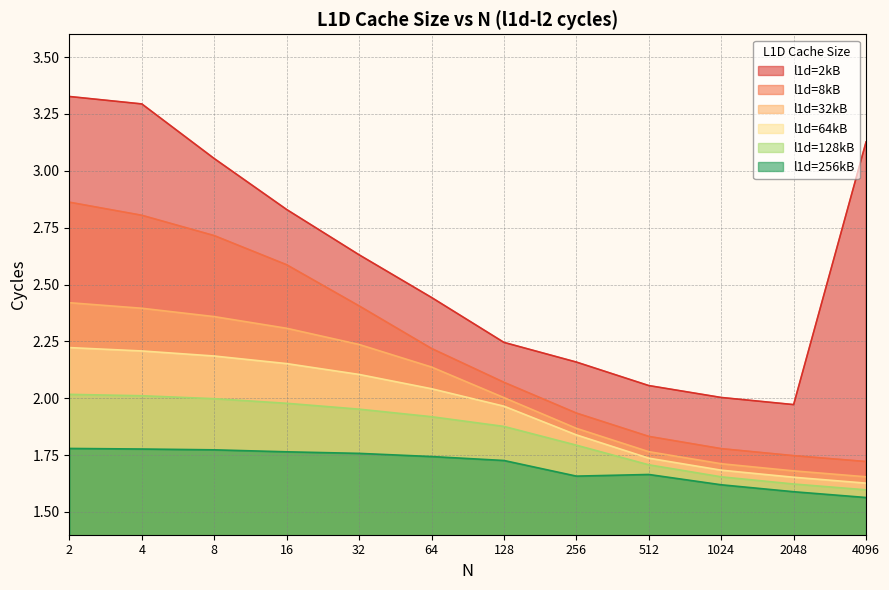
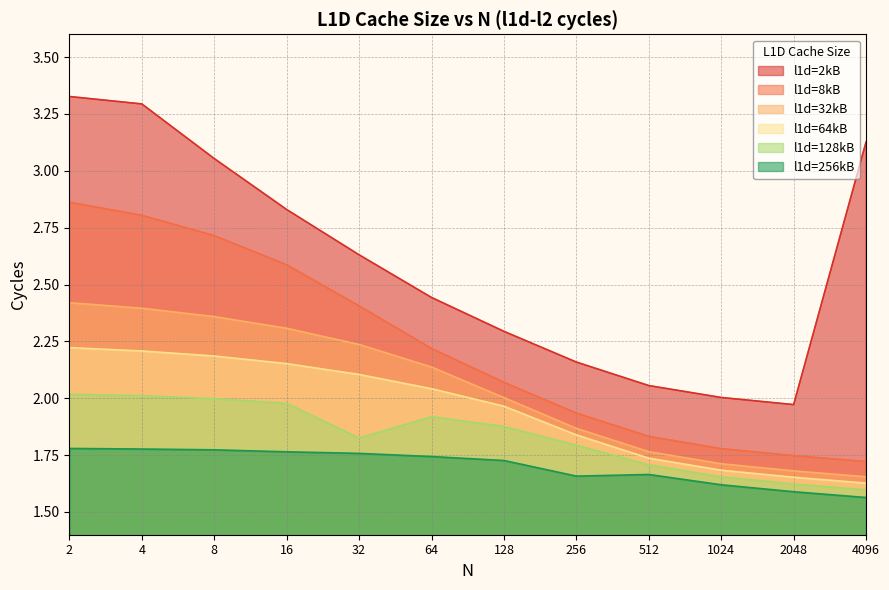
  {
    "l1d=2kB": {
      "2": 3.33,
      "4": 3.29,
      "8": 3.05,
      "16": 2.83,
      "32": 2.63,
      "64": 2.44,
-     "128": 2.25,
+     "128": 2.29,
      "256": 2.16,
      "512": 2.06,
      "1024": 2.00,
      "2048": 1.97,
      "4096": 3.13
    },
    "l1d=128kB": {
      "2": 2.02,
      "4": 2.01,
      "8": 2.00,
      "16": 1.98,
-     "32": 1.95,
+     "32": 1.83,
      "64": 1.92,
      "128": 1.88,
      "256": 1.79,
      "512": 1.71,
      "1024": 1.65,
      "2048": 1.62,
      "4096": 1.60
    },
    "l1d=256kB": {
      "2": 1.78,
      "4": 1.78,
      "8": 1.77,
      "16": 1.76,
      "32": 1.76,
      "64": 1.74,
      "128": 1.73,
      "256": 1.66,
      "512": 1.66,
      "1024": 1.62,
      "2048": 1.59,
      "4096": 1.56
    }
  }
